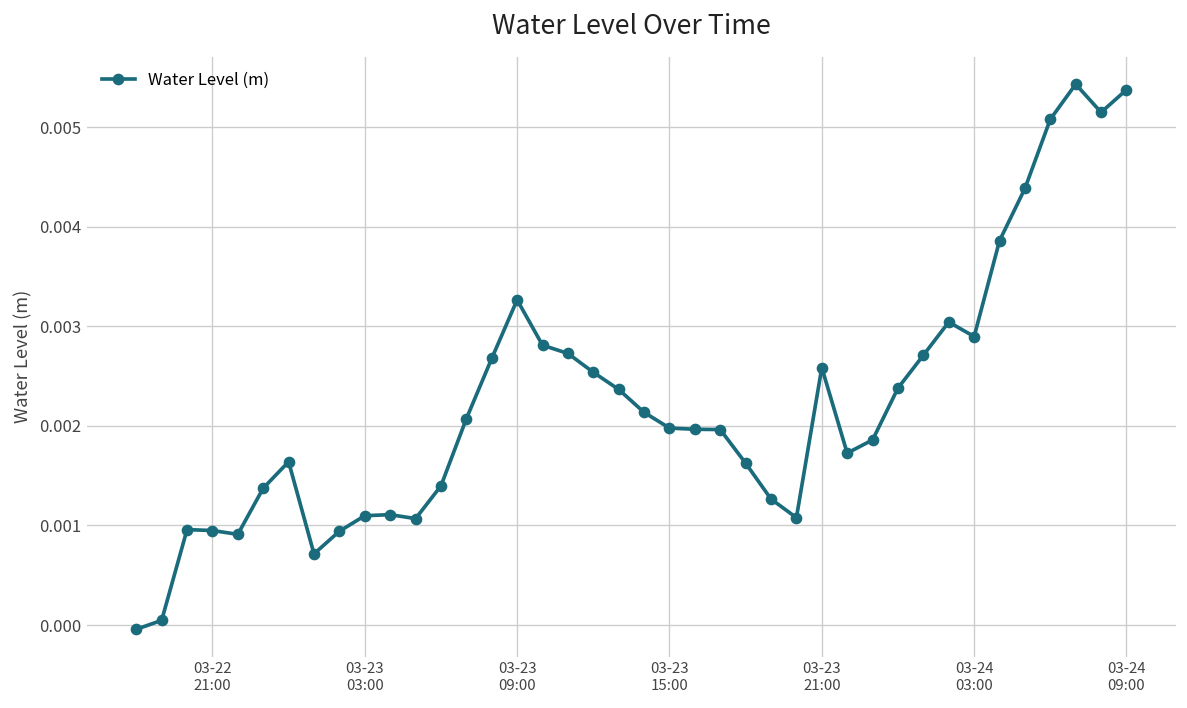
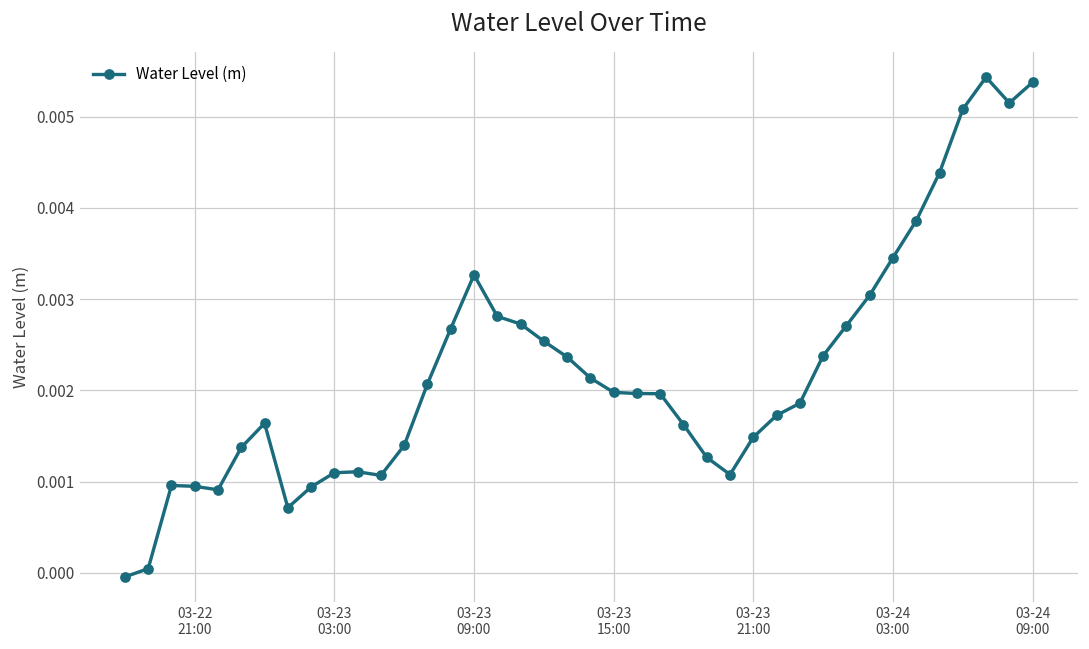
  {
    "03-22 21:00": 0.0009,
    "03-23 03:00": 0.0011,
    "03-23 09:00": 0.0033,
    "03-23 15:00": 0.0020,
-   "03-23 21:00": 0.0026,
-   "03-24 03:00": 0.0029,
+   "03-23 21:00": 0.0015,
+   "03-24 03:00": 0.0035,
    "03-24 09:00": 0.0054
  }
